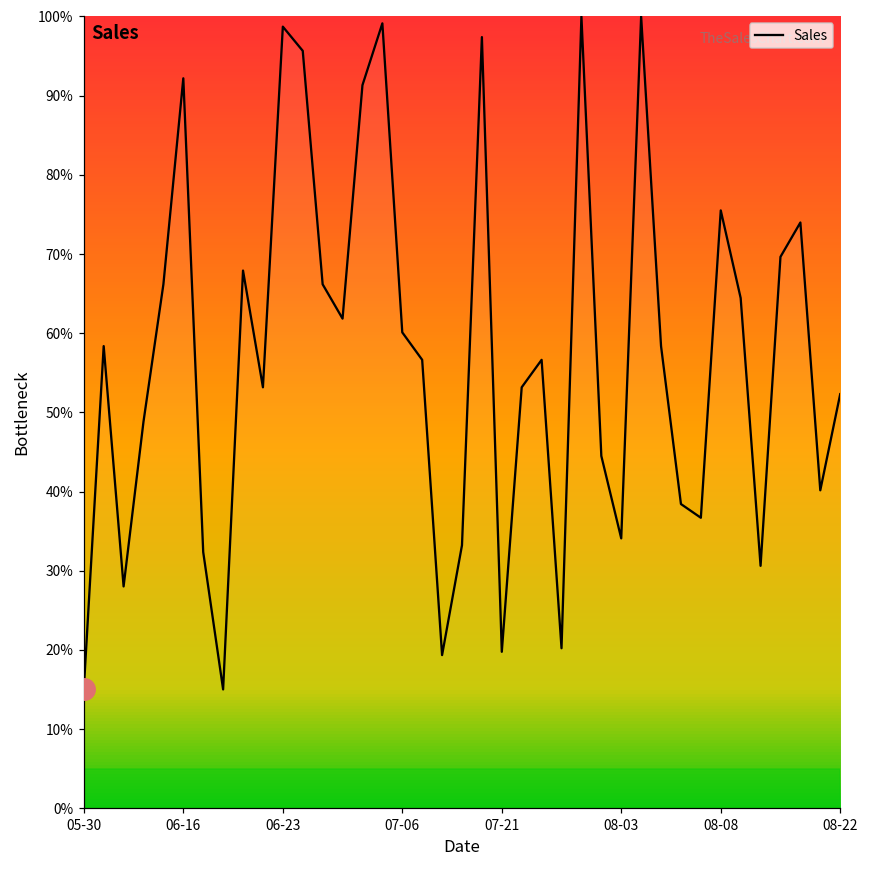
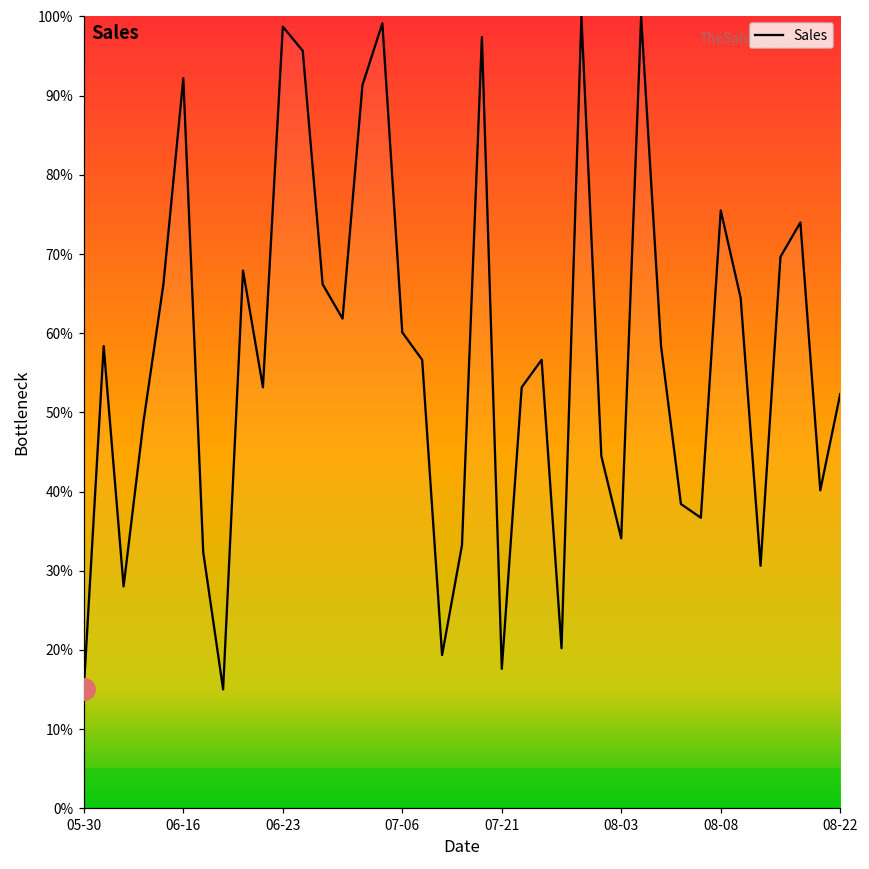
  {
    "Sales": {
      "06-16": "92%",
      "06-23": "99%",
      "07-06": "60%",
-     "07-21": "20%",
+     "07-21": "18%",
      "08-03": "34%",
      "08-08": "76%",
      "08-22": "52%"
    }
  }
